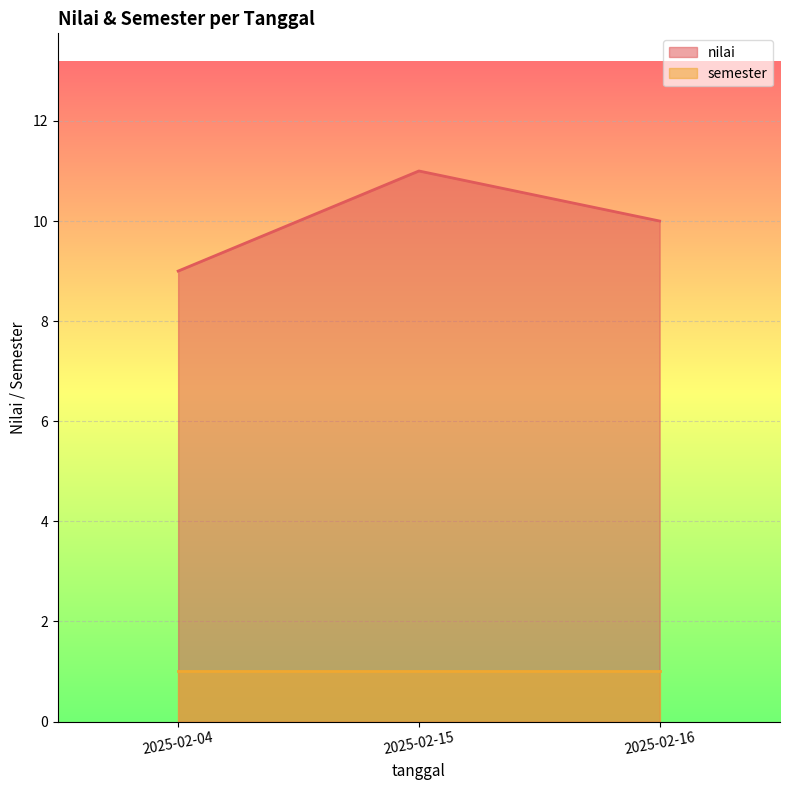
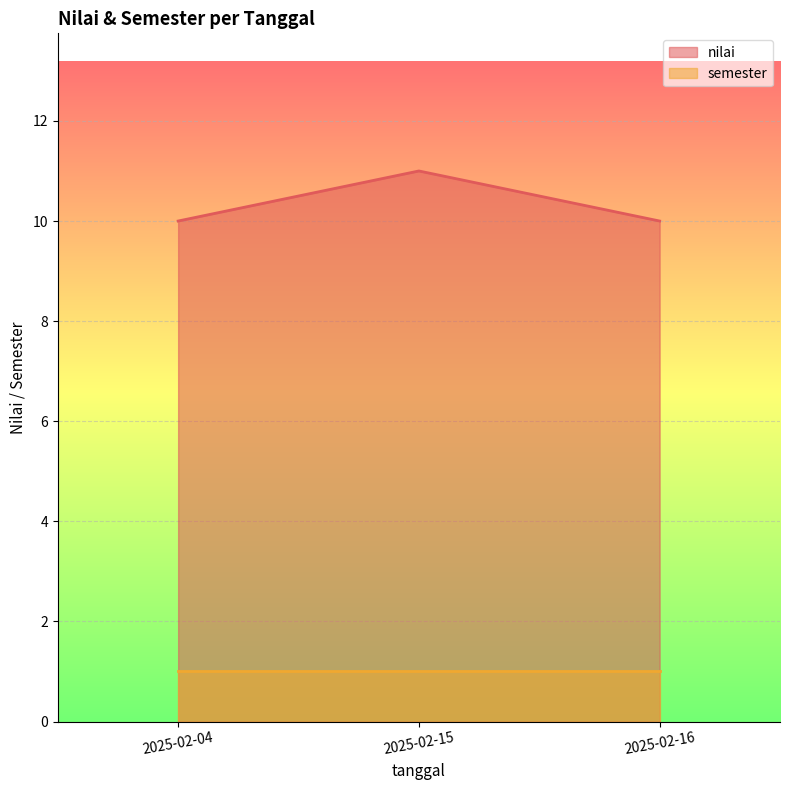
  {
    "nilai": {
-     "2025-02-04": 9,
+     "2025-02-04": 10,
      "2025-02-15": 11,
      "2025-02-16": 10
    },
    "semester": {
      "2025-02-04": 1,
      "2025-02-15": 1,
      "2025-02-16": 1
    }
  }
